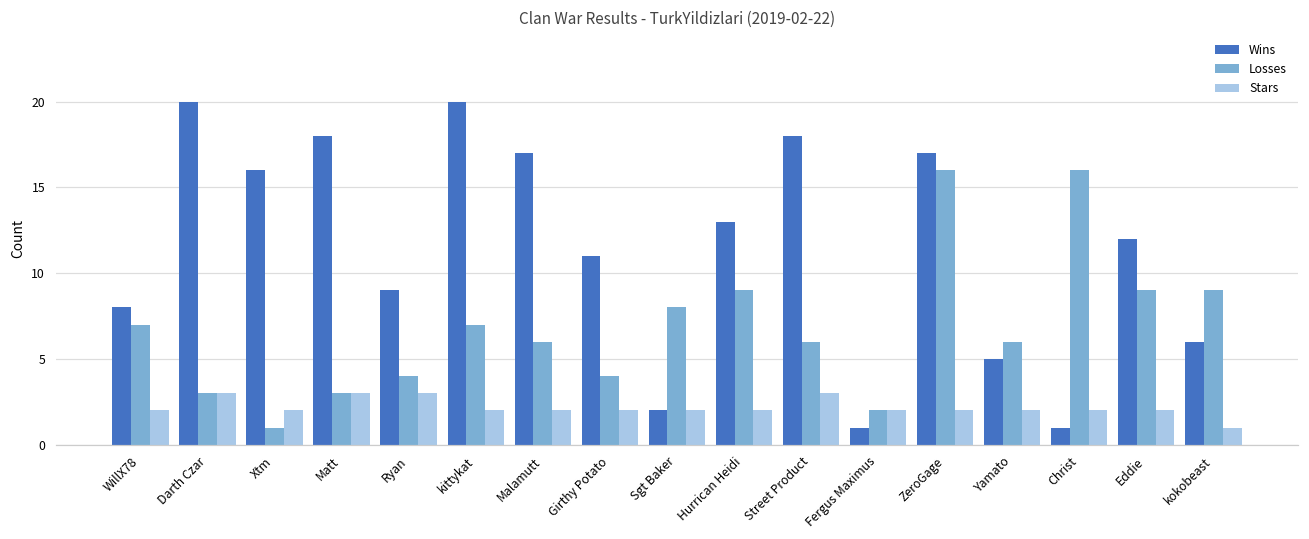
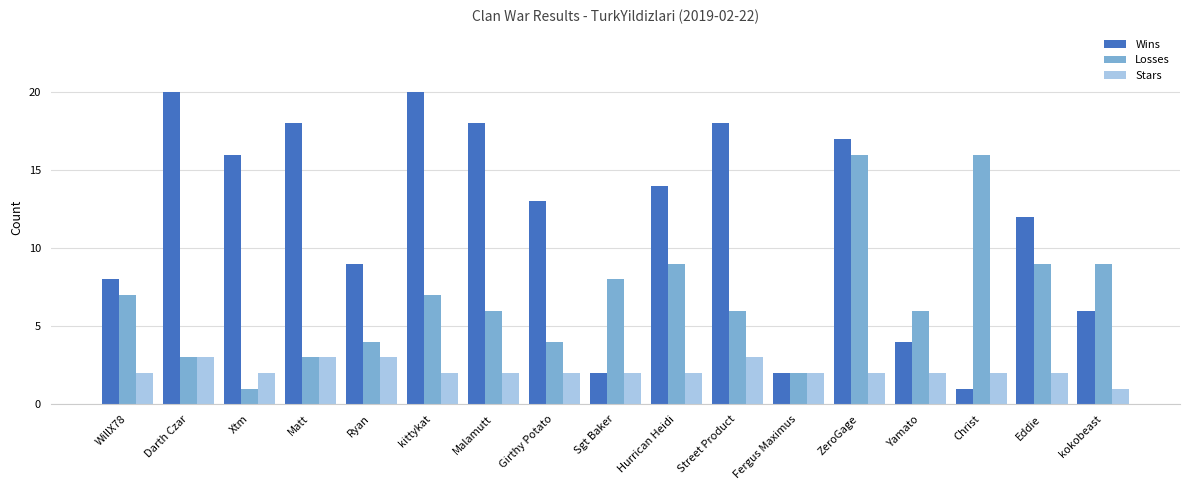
  {
    "Wins": {
      "WillX78": 8,
      "Darth Czar": 20,
      "Xtm": 16,
      "Matt": 18,
      "Ryan": 9,
      "kittykat": 20,
-     "Malamutt": 17,
-     "Girthy Potato": 11,
+     "Malamutt": 18,
+     "Girthy Potato": 13,
      "Sgt Baker": 2,
-     "Hurrican Heidi": 13,
+     "Hurrican Heidi": 14,
      "Street Product": 18,
-     "Fergus Maximus": 1,
+     "Fergus Maximus": 2,
      "ZeroGage": 17,
-     "Yamato": 5,
+     "Yamato": 4,
      "Christ": 1,
      "Eddie": 12,
      "kokobeast": 6
    }
  }
